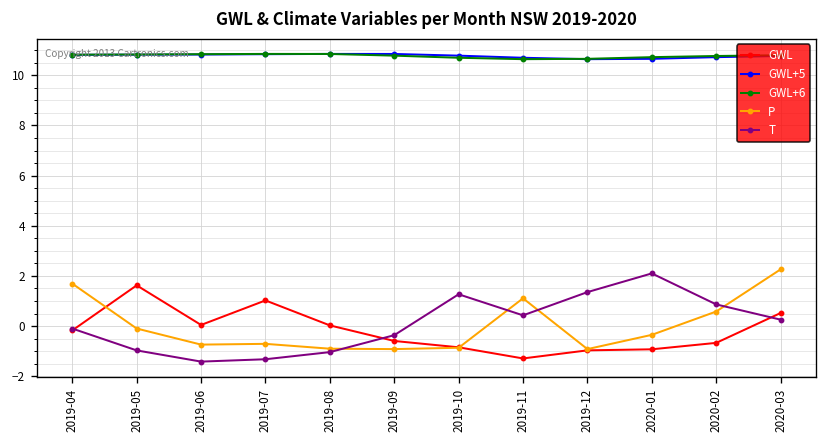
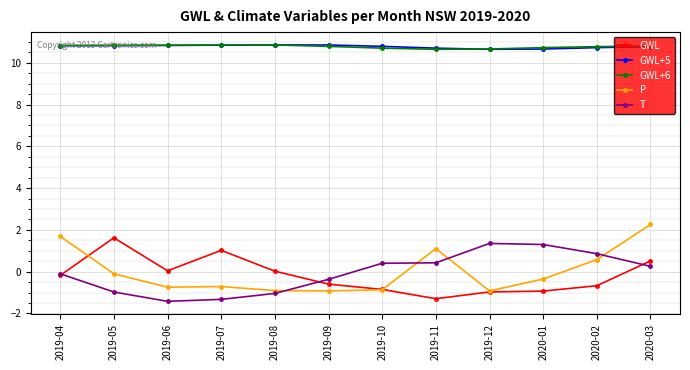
  {
    "GWL": {
      "2019-05": 1.6,
      "2019-06": 0.0,
      "2019-07": 1.0,
      "2019-08": 0.0,
      "2019-09": -0.6,
      "2019-11": -1.3,
      "2020-01": -0.9,
      "2020-02": -0.7,
      "2020-03": 0.5
    },
    "P": {
      "2019-04": 1.7,
      "2019-05": -0.1,
      "2019-06": -0.7,
      "2019-07": -0.7,
      "2019-08": -0.9,
      "2019-09": -0.9,
      "2019-11": 1.1,
      "2020-01": -0.4,
      "2020-02": 0.6,
      "2020-03": 2.3
    },
    "T": {
      "2019-05": -1.0,
      "2019-06": -1.4,
      "2019-07": -1.3,
      "2019-08": -1.0,
      "2019-09": -0.4,
-     "2019-10": 1.3,
+     "2019-10": 0.4,
      "2019-11": 0.4,
      "2019-12": 1.4,
-     "2020-01": 2.1,
+     "2020-01": 1.3,
      "2020-02": 0.9,
      "2020-03": 0.3
    }
  }
